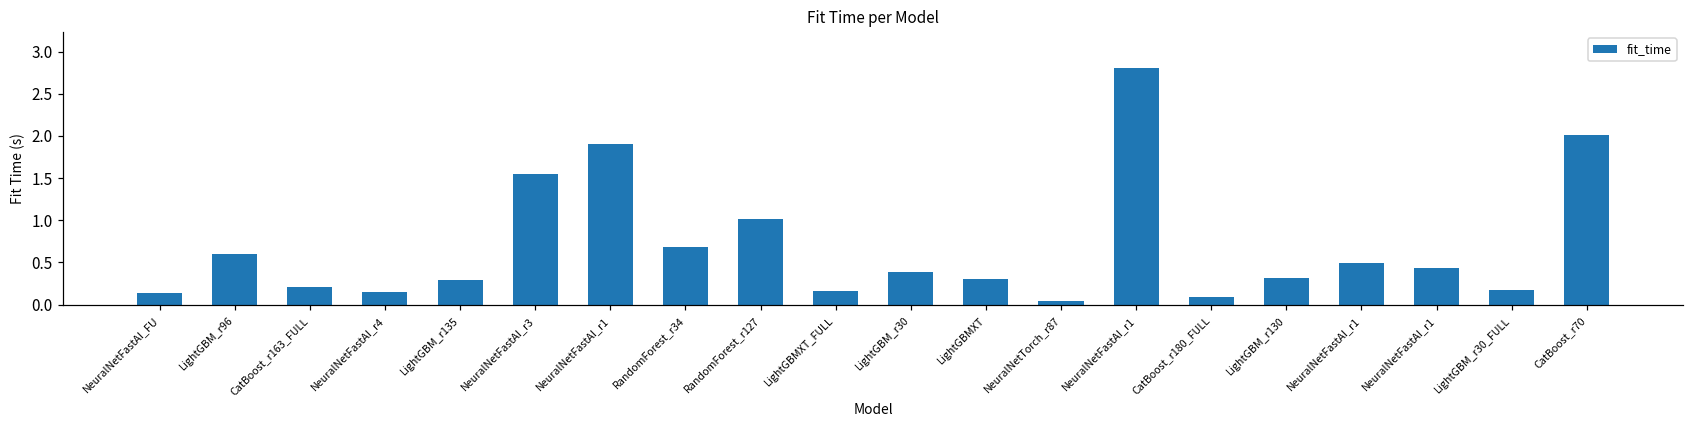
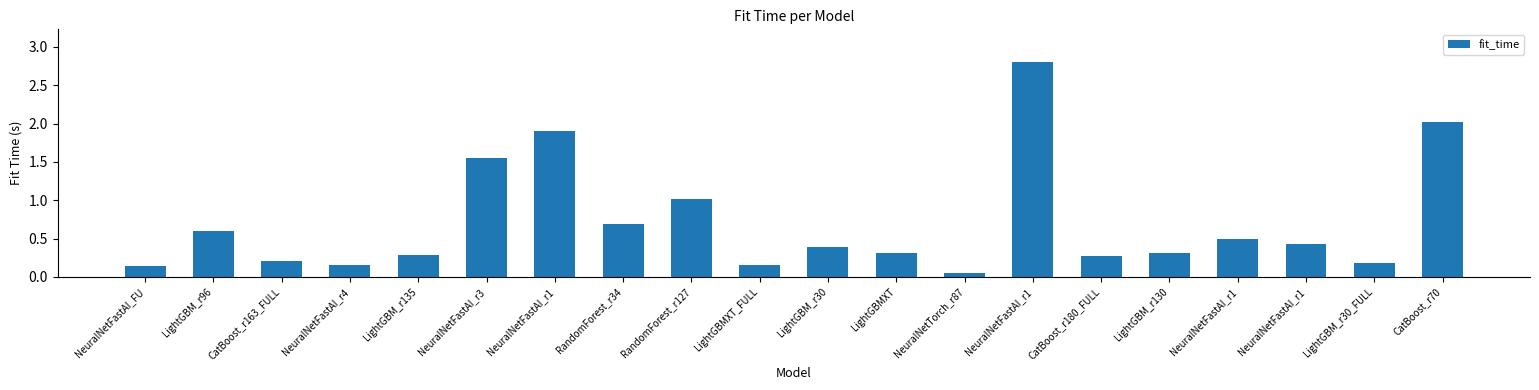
  {
    "NeuralNetFastAI_FU": 0.1,
    "LightGBM_r96": 0.6,
    "CatBoost_r163_FULL": 0.2,
    "NeuralNetFastAI_r4": 0.2,
    "LightGBM_r135": 0.3,
    "NeuralNetFastAI_r3": 1.6,
    "RandomForest_r34": 0.7,
    "RandomForest_r127": 1.0,
    "LightGBMXT_FULL": 0.2,
    "LightGBM_r30": 0.4,
    "LightGBMXT": 0.3,
    "NeuralNetTorch_r87": 0.0,
-   "CatBoost_r180_FULL": 0.1,
+   "CatBoost_r180_FULL": 0.3,
    "LightGBM_r130": 0.3,
    "LightGBM_r30_FULL": 0.2,
    "CatBoost_r70": 2.0
  }
